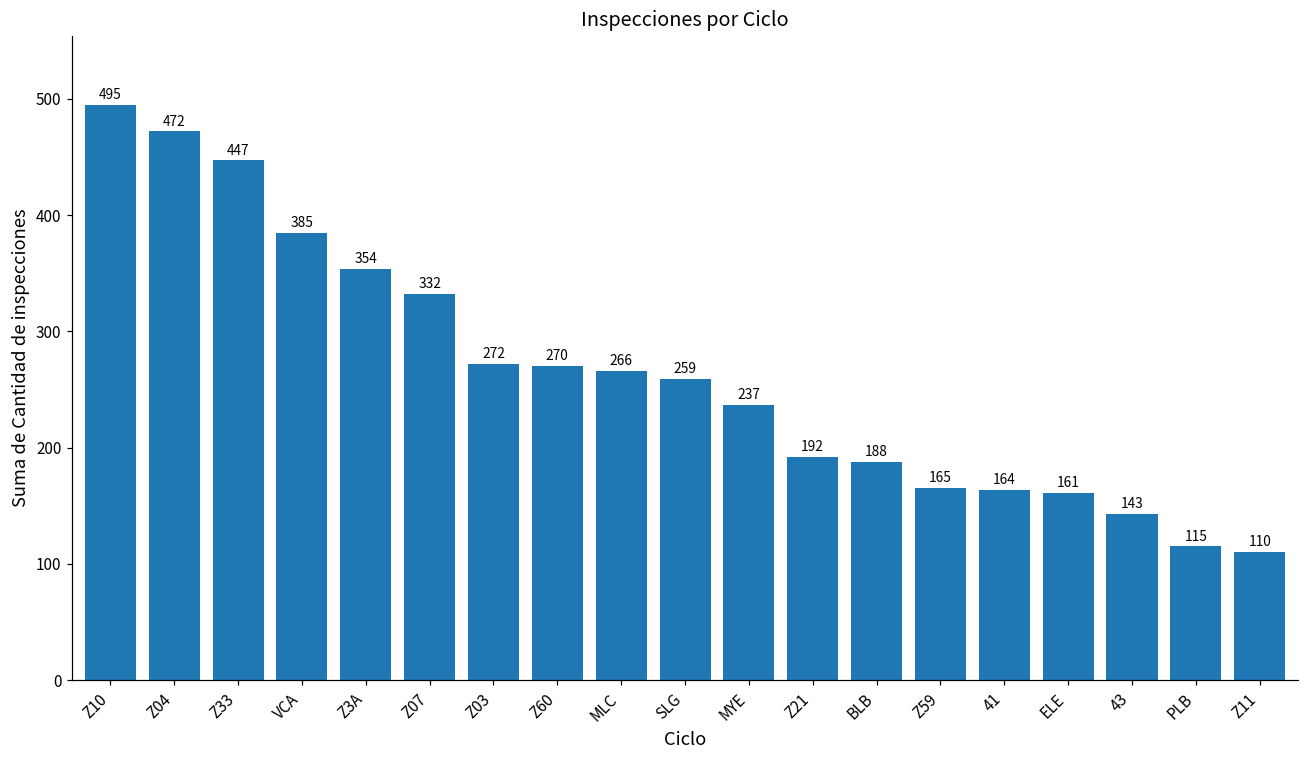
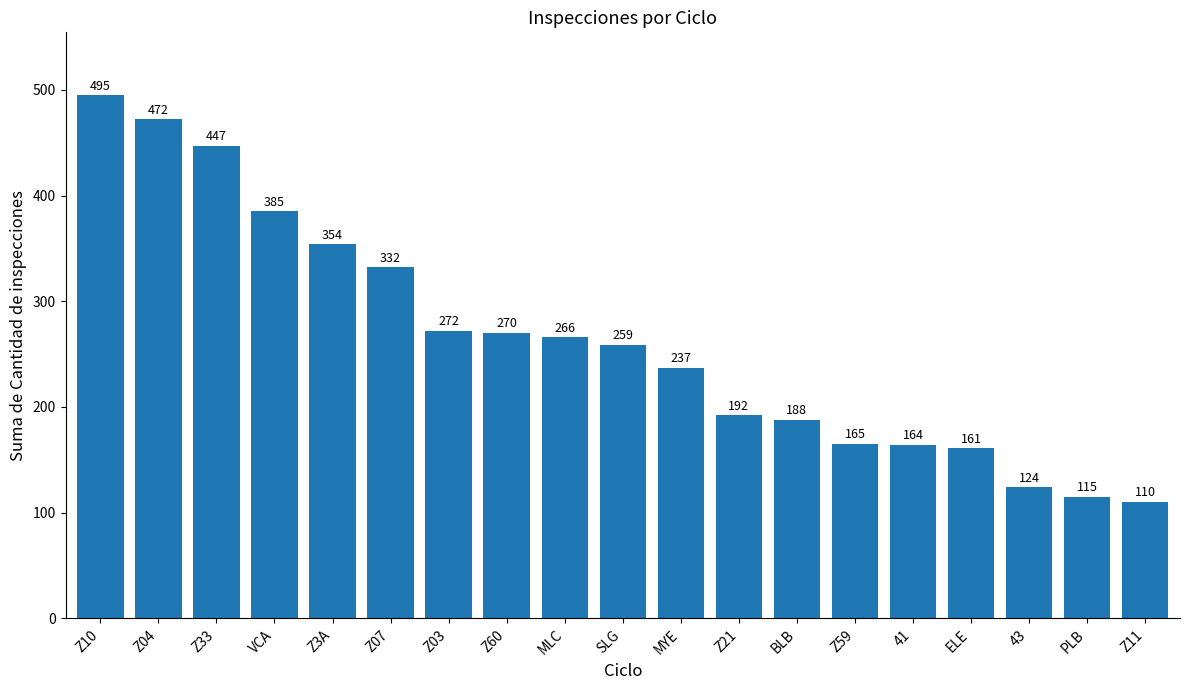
  {
    "Z10": 495,
    "Z04": 472,
    "Z33": 447,
    "VCA": 385,
    "Z3A": 354,
    "Z07": 332,
    "Z03": 272,
    "Z60": 270,
    "MLC": 266,
    "SLG": 259,
    "MYE": 237,
    "Z21": 192,
    "BLB": 188,
    "Z59": 165,
    "41": 164,
    "ELE": 161,
-   "43": 143,
+   "43": 124,
    "PLB": 115,
    "Z11": 110
  }
